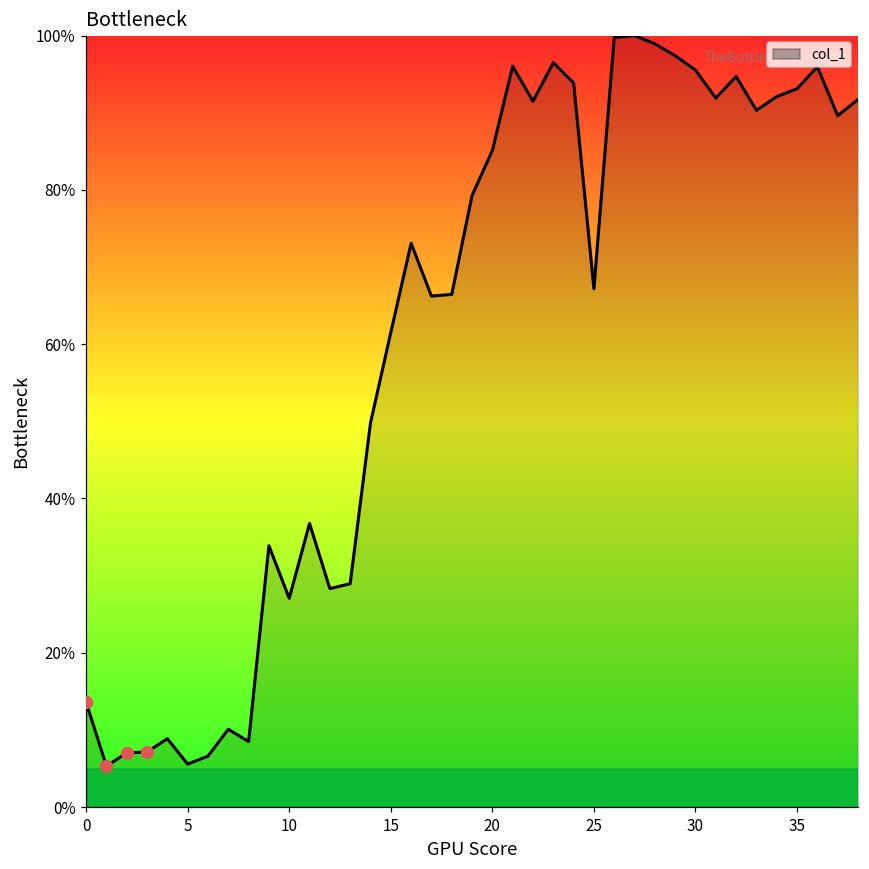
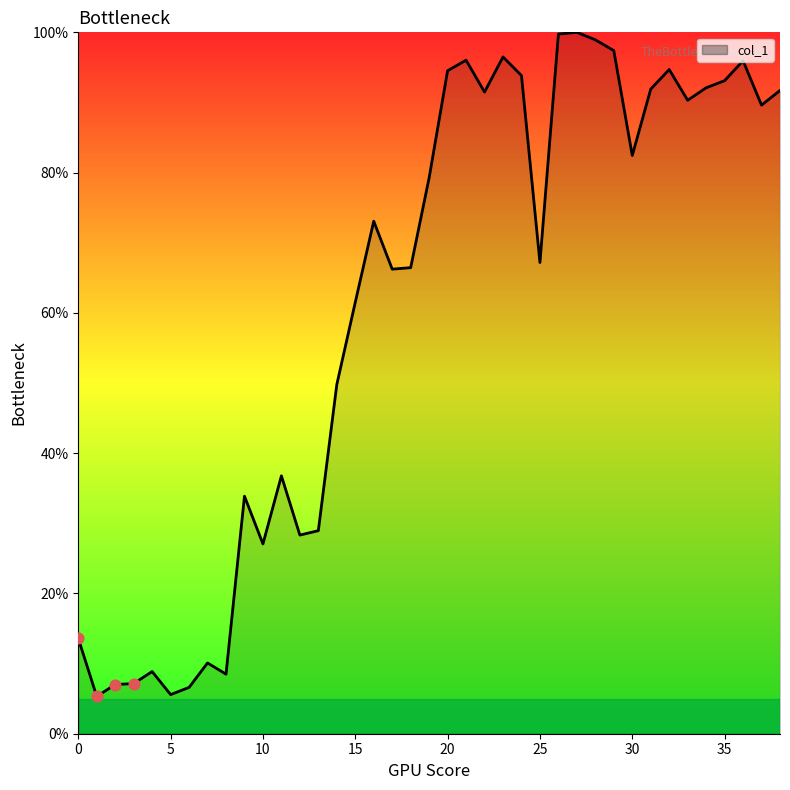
  {
    "col_1": {
      "5": "6%",
      "10": "27%",
      "15": "62%",
-     "20": "85%",
+     "20": "95%",
      "25": "67%",
-     "30": "96%",
+     "30": "82%",
      "35": "93%"
    }
  }
